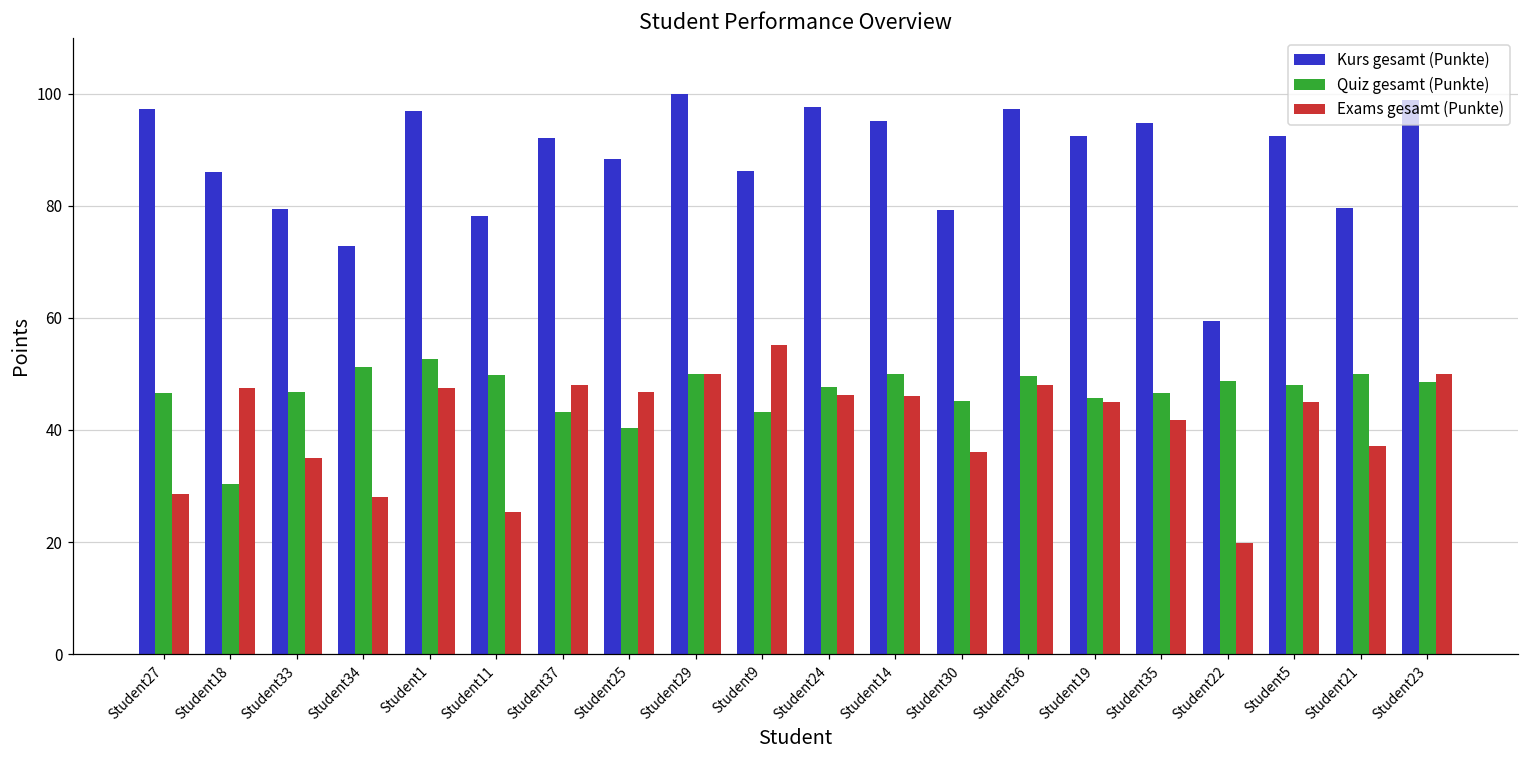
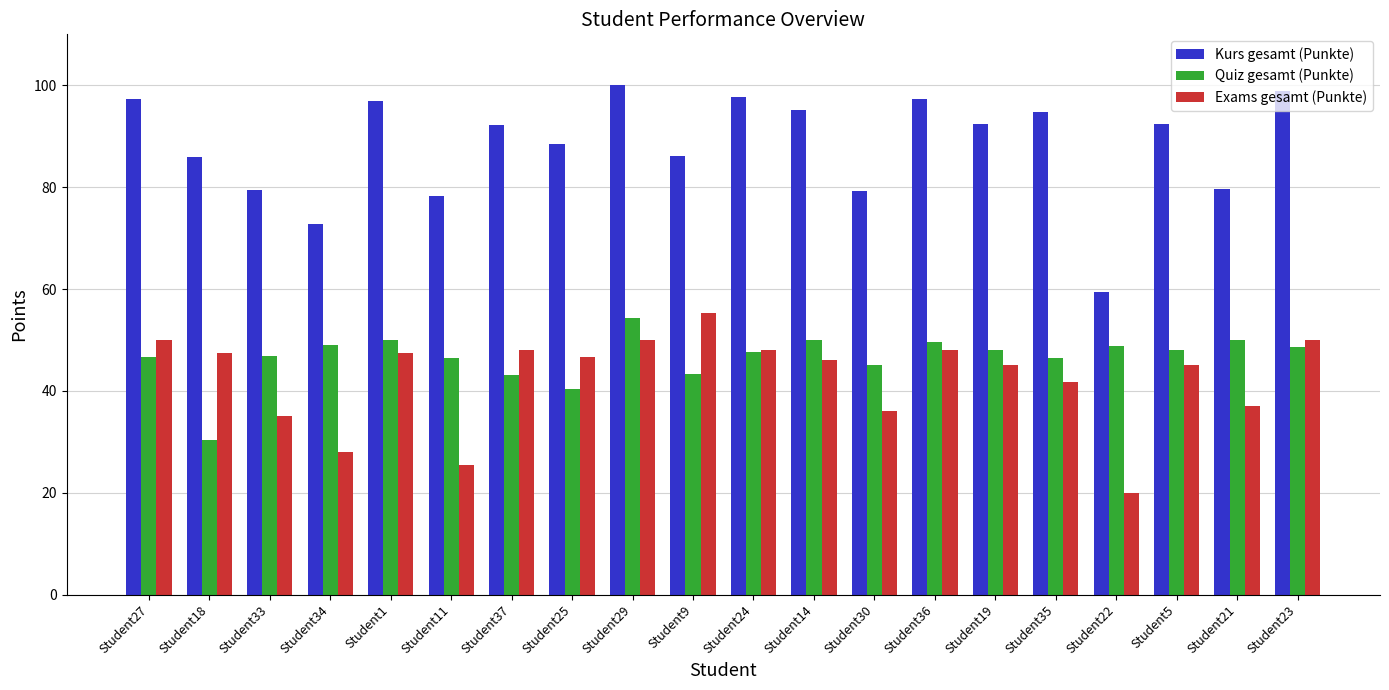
  {
    "Kurs gesamt (Punkte)": {
      "Student27": 97,
      "Student18": 86,
      "Student33": 79,
      "Student34": 73,
      "Student1": 97,
      "Student11": 78,
      "Student37": 92,
      "Student25": 88,
      "Student29": 100,
      "Student9": 86,
      "Student24": 98,
      "Student14": 95,
      "Student30": 79,
      "Student36": 97,
      "Student19": 92,
      "Student35": 95,
      "Student22": 59,
      "Student5": 92,
      "Student21": 80
    },
    "Quiz gesamt (Punkte)": {
      "Student27": 47,
      "Student18": 30,
      "Student33": 47,
-     "Student34": 51,
-     "Student1": 53,
-     "Student11": 50,
+     "Student34": 49,
+     "Student1": 50,
+     "Student11": 47,
      "Student37": 43,
      "Student25": 40,
-     "Student29": 50,
+     "Student29": 54,
      "Student9": 43,
      "Student24": 48,
      "Student14": 50,
      "Student30": 45,
      "Student36": 50,
-     "Student19": 46,
+     "Student19": 48,
      "Student35": 47,
      "Student22": 49,
      "Student5": 48,
      "Student21": 50,
      "Student23": 49
    },
    "Exams gesamt (Punkte)": {
-     "Student27": 29,
+     "Student27": 50,
      "Student18": 48,
      "Student33": 35,
      "Student34": 28,
      "Student1": 48,
      "Student11": 25,
      "Student37": 48,
      "Student25": 47,
      "Student29": 50,
      "Student9": 55,
-     "Student24": 46,
+     "Student24": 48,
      "Student14": 46,
      "Student30": 36,
      "Student36": 48,
      "Student19": 45,
      "Student35": 42,
      "Student22": 20,
      "Student5": 45,
      "Student21": 37,
      "Student23": 50
    }
  }
